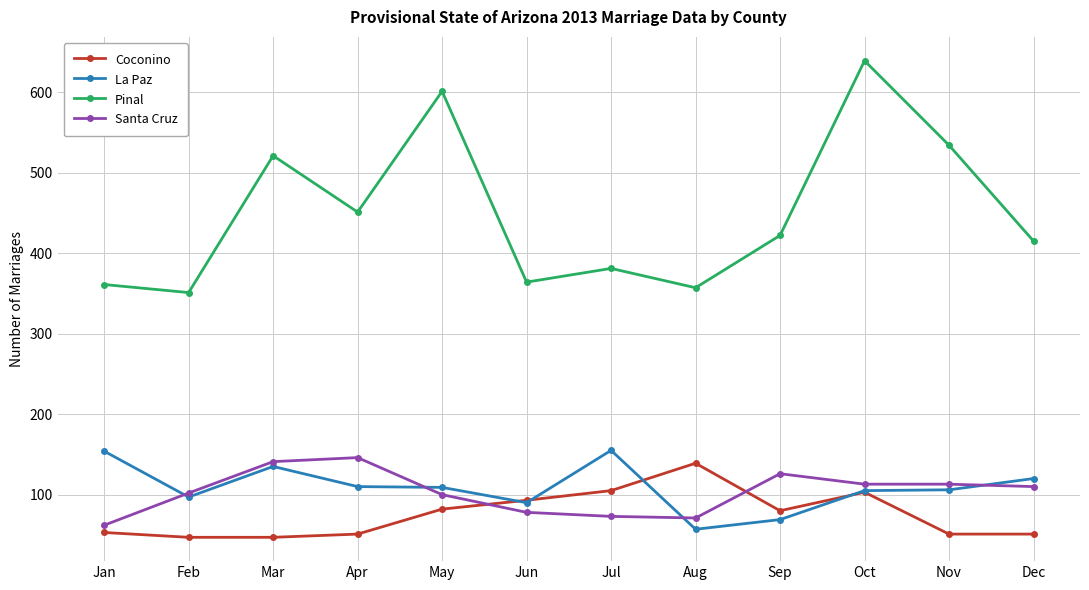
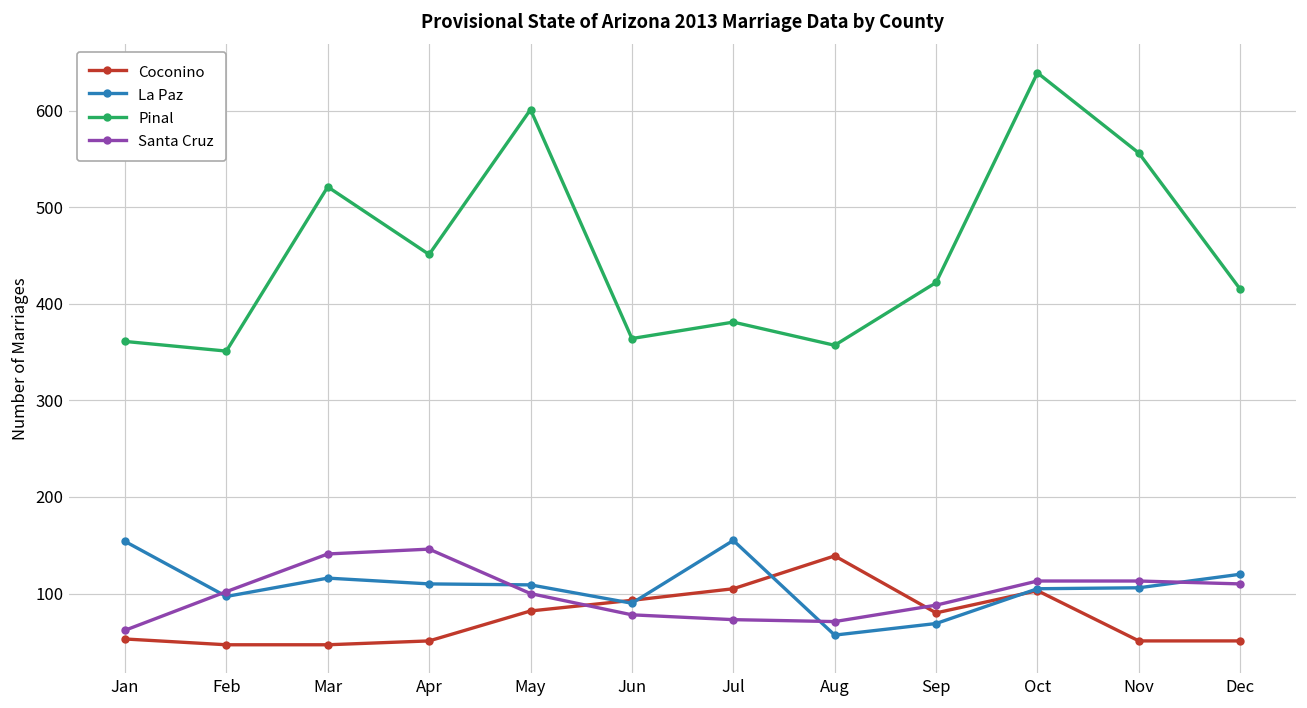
  {
    "Coconino": {
      "Jan": 50,
      "Feb": 50,
      "Mar": 50,
      "Apr": 50,
      "May": 80,
      "Jul": 110,
      "Aug": 140,
      "Sep": 80,
      "Nov": 50,
      "Dec": 50
    },
    "La Paz": {
      "Jan": 150,
      "Feb": 100,
-     "Mar": 140,
+     "Mar": 120,
      "Apr": 110,
      "May": 110,
      "Jul": 160,
      "Aug": 60,
      "Sep": 70,
      "Nov": 110,
      "Dec": 120
    },
    "Pinal": {
      "Jan": 360,
      "Feb": 350,
      "Mar": 520,
      "Apr": 450,
      "May": 600,
      "Jun": 360,
      "Jul": 380,
      "Aug": 360,
      "Sep": 420,
      "Oct": 640,
-     "Nov": 530,
+     "Nov": 560,
      "Dec": 420
    },
    "Santa Cruz": {
      "Jan": 60,
      "Feb": 100,
      "Mar": 140,
      "Apr": 150,
      "May": 100,
      "Jun": 80,
      "Jul": 70,
      "Aug": 70,
-     "Sep": 130,
+     "Sep": 90,
      "Oct": 110,
      "Nov": 110,
      "Dec": 110
    }
  }
